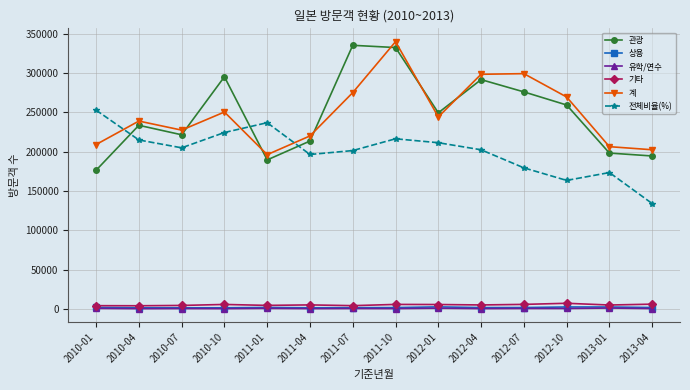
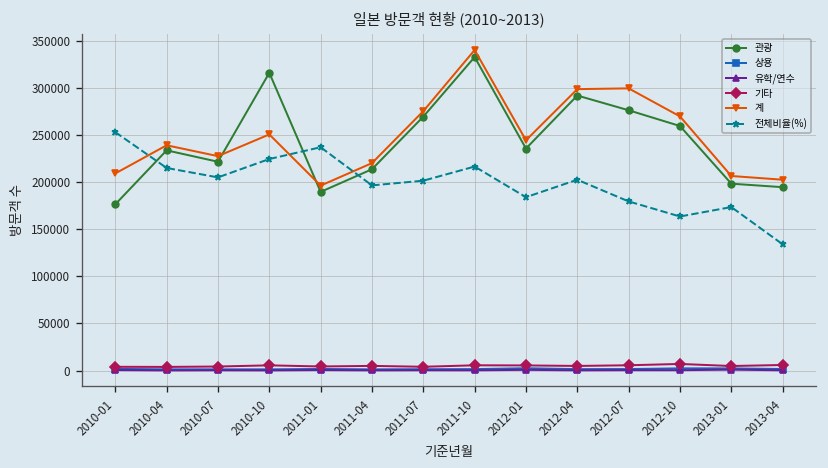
  {
    "관광": {
      "2010-01": 180000,
      "2010-04": 230000,
      "2010-07": 220000,
-     "2010-10": 300000,
+     "2010-10": 320000,
      "2011-01": 190000,
      "2011-04": 210000,
-     "2011-07": 340000,
+     "2011-07": 270000,
      "2011-10": 330000,
-     "2012-01": 250000,
+     "2012-01": 240000,
      "2012-04": 290000,
      "2012-07": 280000,
      "2012-10": 260000,
      "2013-01": 200000,
      "2013-04": 190000
    },
    "기타": {
      "2010-10": 10000,
      "2011-04": 0,
      "2011-10": 10000,
      "2012-04": 0,
      "2012-07": 10000,
      "2012-10": 10000,
      "2013-04": 10000
    },
    "계": {
      "2010-01": 210000,
      "2010-04": 240000,
      "2010-07": 230000,
      "2010-10": 250000,
      "2011-01": 200000,
      "2011-04": 220000,
      "2011-07": 280000,
      "2011-10": 340000,
      "2012-01": 240000,
      "2012-04": 300000,
      "2012-07": 300000,
      "2012-10": 270000,
      "2013-01": 210000,
      "2013-04": 200000
    },
    "전체비율(%)": {
      "2010-01": 250000,
      "2010-04": 220000,
      "2010-07": 210000,
      "2010-10": 220000,
      "2011-01": 240000,
      "2011-04": 200000,
      "2011-07": 200000,
      "2011-10": 220000,
-     "2012-01": 210000,
+     "2012-01": 180000,
      "2012-04": 200000,
      "2012-07": 180000,
      "2012-10": 160000,
      "2013-01": 170000,
      "2013-04": 130000
    }
  }
